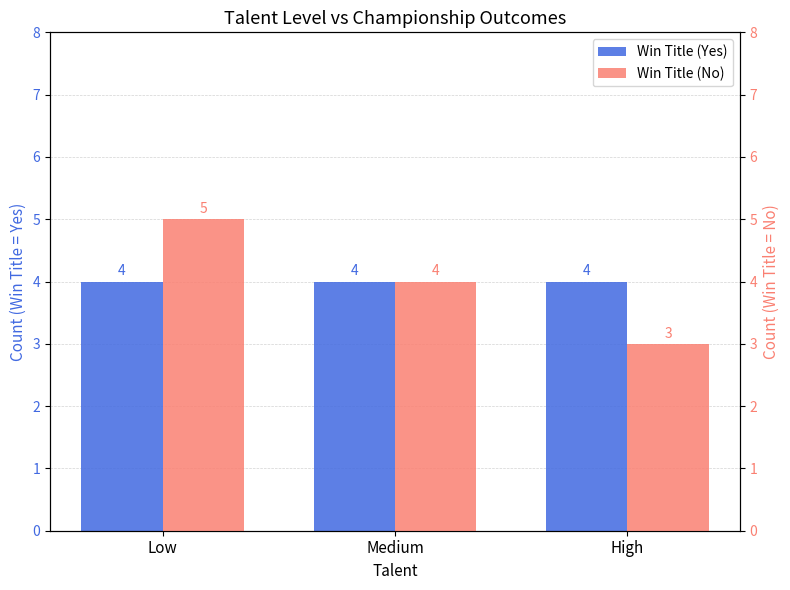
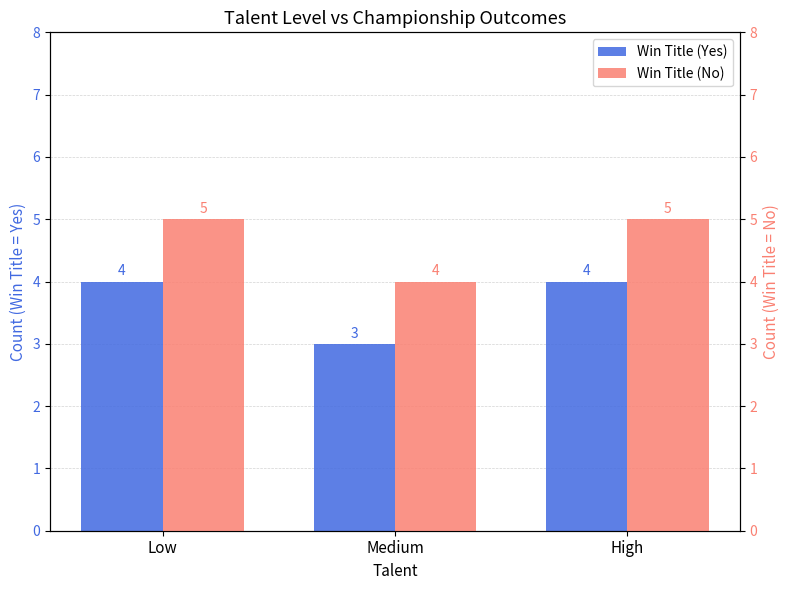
  {
    "Win Title (Yes)": {
      "Low": 4,
-     "Medium": 4,
+     "Medium": 3,
      "High": 4
    },
    "Win Title (No)": {
      "Low": 5,
      "Medium": 4,
-     "High": 3
+     "High": 5
    }
  }
